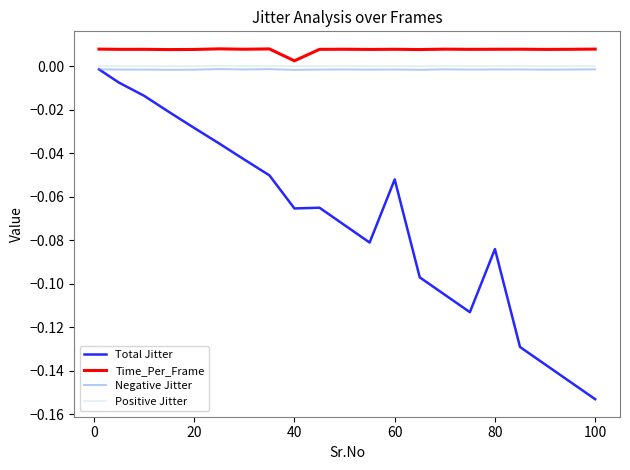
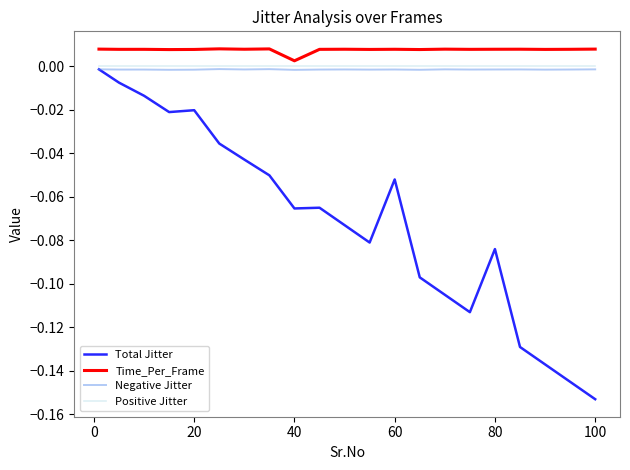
  {
    "Total Jitter": {
-     "20": -0.028,
+     "20": -0.020,
      "40": -0.065,
      "60": -0.052,
      "80": -0.084,
      "100": -0.153
    },
    "Time_Per_Frame": {
      "20": 0.008,
      "40": 0.003,
      "60": 0.008,
      "80": 0.008,
      "100": 0.008
    },
    "Negative Jitter": {
      "20": -0.002,
      "40": -0.002,
      "60": -0.001,
      "80": -0.001,
      "100": -0.001
    },
    "Positive Jitter": {
      "20": 0.000,
      "40": 0.000,
      "60": 0.000,
      "80": 0.000,
      "100": 0.000
    }
  }
